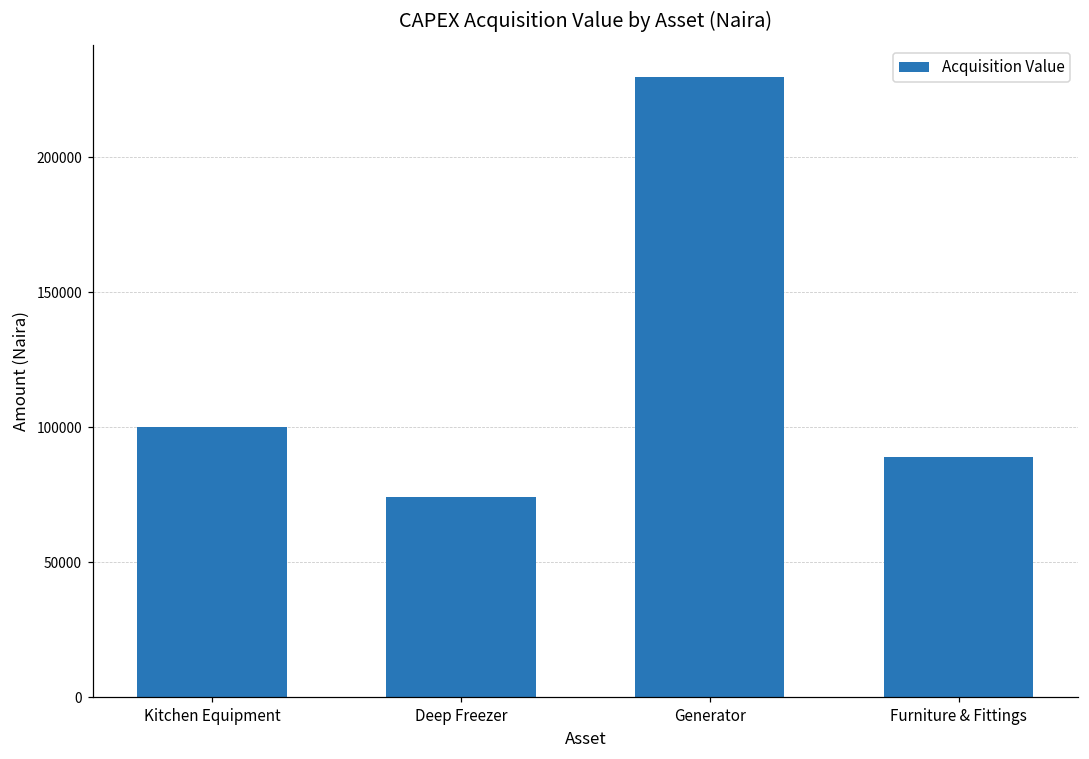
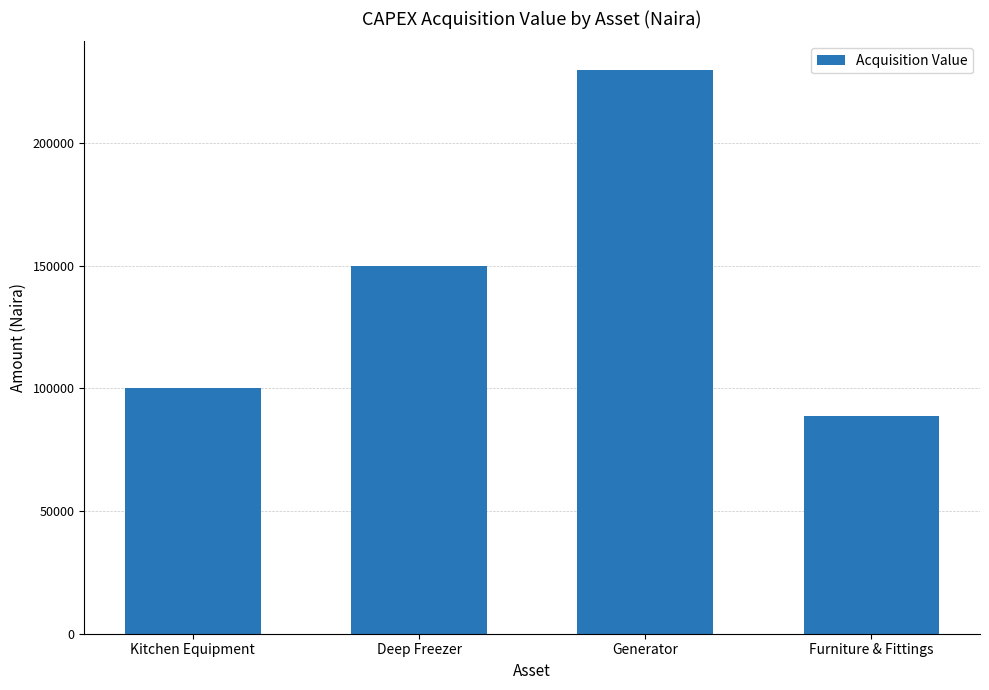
  {
    "Kitchen Equipment": 100000,
-   "Deep Freezer": 74000,
+   "Deep Freezer": 150000,
    "Generator": 230000,
    "Furniture & Fittings": 89000
  }
